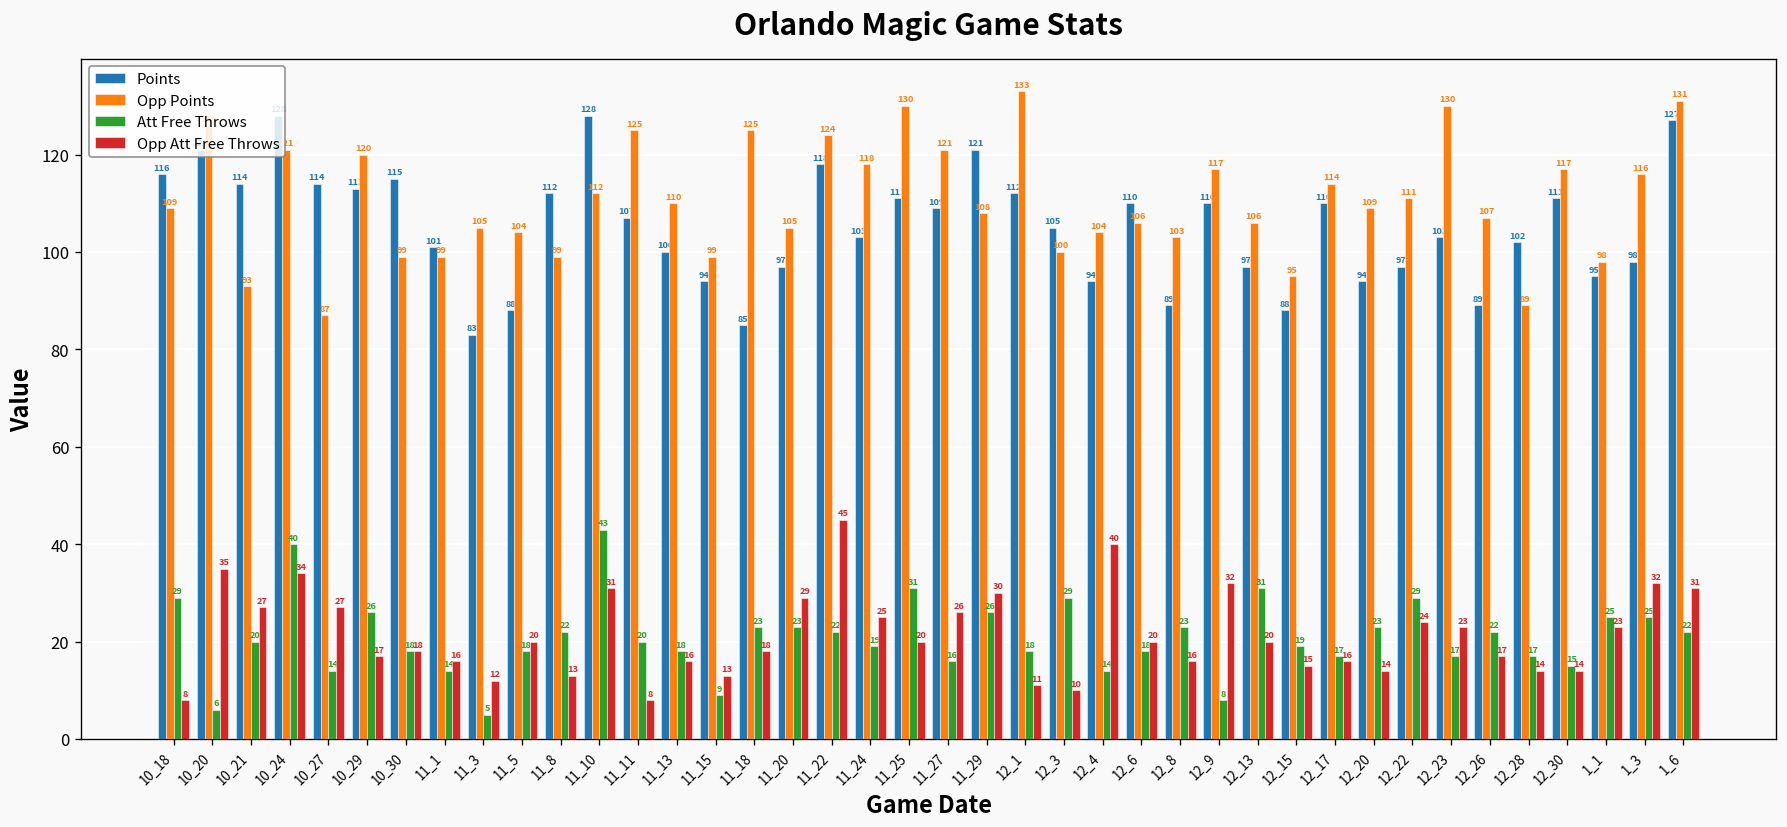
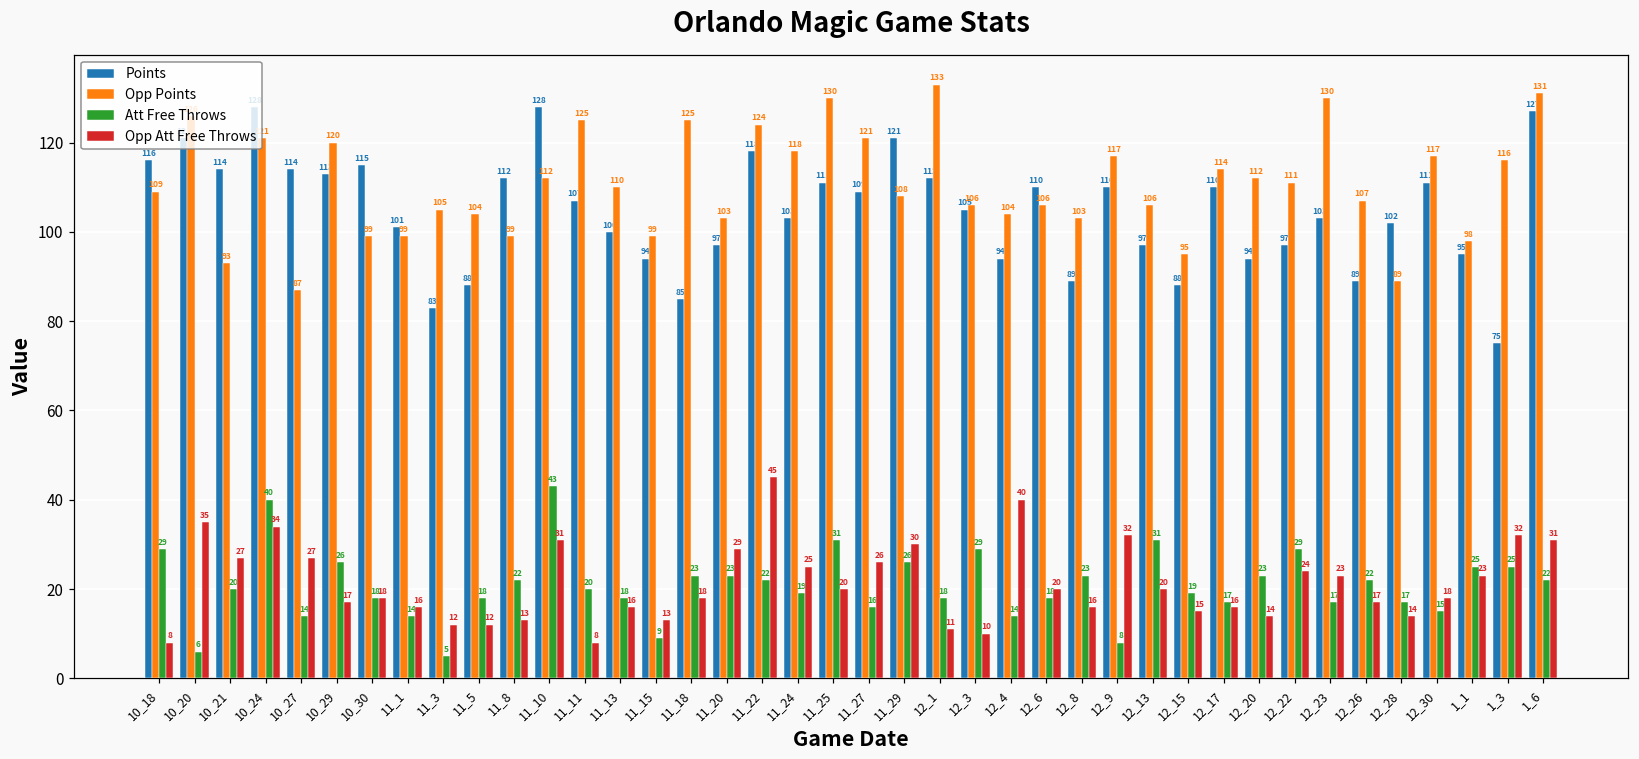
  {
    "Points": {
      "10_21": 114,
      "10_27": 114,
      "10_29": 113,
      "10_30": 115,
      "11_1": 101,
      "11_3": 83,
      "11_5": 88,
      "11_8": 112,
      "11_10": 128,
      "11_11": 107,
      "11_13": 100,
      "11_15": 94,
      "11_18": 85,
      "11_20": 97,
      "11_22": 118,
      "11_24": 103,
      "11_25": 111,
      "11_27": 109,
      "11_29": 121,
      "12_1": 112,
      "12_3": 105,
      "12_4": 94,
      "12_6": 110,
      "12_8": 89,
      "12_9": 110,
      "12_13": 97,
      "12_15": 88,
      "12_17": 110,
      "12_20": 94,
      "12_22": 97,
      "12_23": 103,
      "12_26": 89,
      "12_28": 102,
      "12_30": 111,
      "1_1": 95,
-     "1_3": 98,
+     "1_3": 75,
      "1_6": 127
    },
    "Opp Points": {
      "10_18": 109,
      "10_21": 93,
      "10_27": 87,
      "10_29": 120,
      "10_30": 99,
      "11_1": 99,
      "11_3": 105,
      "11_5": 104,
      "11_8": 99,
      "11_10": 112,
      "11_11": 125,
      "11_13": 110,
      "11_15": 99,
      "11_18": 125,
-     "11_20": 105,
+     "11_20": 103,
      "11_22": 124,
      "11_24": 118,
      "11_25": 130,
      "11_27": 121,
      "11_29": 108,
      "12_1": 133,
-     "12_3": 100,
+     "12_3": 106,
      "12_4": 104,
      "12_6": 106,
      "12_8": 103,
      "12_9": 117,
      "12_13": 106,
      "12_15": 95,
      "12_17": 114,
-     "12_20": 109,
+     "12_20": 112,
      "12_22": 111,
      "12_23": 130,
      "12_26": 107,
      "12_28": 89,
      "12_30": 117,
      "1_1": 98,
      "1_3": 116,
      "1_6": 131
    },
    "Att Free Throws": {
      "10_18": 29,
      "10_20": 6,
      "10_21": 20,
      "10_24": 40,
      "10_27": 14,
      "10_29": 26,
      "11_1": 14,
      "11_3": 5,
      "11_5": 18,
      "11_8": 22,
      "11_10": 43,
      "11_11": 20,
      "11_13": 18,
      "11_15": 9,
      "11_18": 23,
      "11_20": 23,
      "11_22": 22,
      "11_24": 19,
      "11_25": 31,
      "11_27": 16,
      "11_29": 26,
      "12_1": 18,
      "12_3": 29,
      "12_4": 14,
      "12_6": 18,
      "12_8": 23,
      "12_9": 8,
      "12_13": 31,
      "12_15": 19,
      "12_20": 23,
      "12_22": 29,
      "12_23": 17,
      "12_26": 22,
      "12_28": 17,
      "1_1": 25,
      "1_3": 25,
      "1_6": 22
    },
    "Opp Att Free Throws": {
      "10_18": 8,
      "10_20": 35,
      "10_21": 27,
      "10_24": 34,
      "10_27": 27,
      "10_29": 17,
      "11_1": 16,
      "11_3": 12,
-     "11_5": 20,
+     "11_5": 12,
      "11_8": 13,
      "11_10": 31,
      "11_11": 8,
      "11_13": 16,
      "11_15": 13,
      "11_18": 18,
      "11_20": 29,
      "11_22": 45,
      "11_24": 25,
      "11_25": 20,
      "11_27": 26,
      "11_29": 30,
      "12_1": 11,
      "12_3": 10,
      "12_4": 40,
      "12_6": 20,
      "12_8": 16,
      "12_9": 32,
      "12_13": 20,
      "12_15": 15,
      "12_20": 14,
      "12_22": 24,
      "12_23": 23,
      "12_26": 17,
      "12_28": 14,
-     "12_30": 14,
+     "12_30": 18,
      "1_1": 23,
      "1_3": 32,
      "1_6": 31
    }
  }
